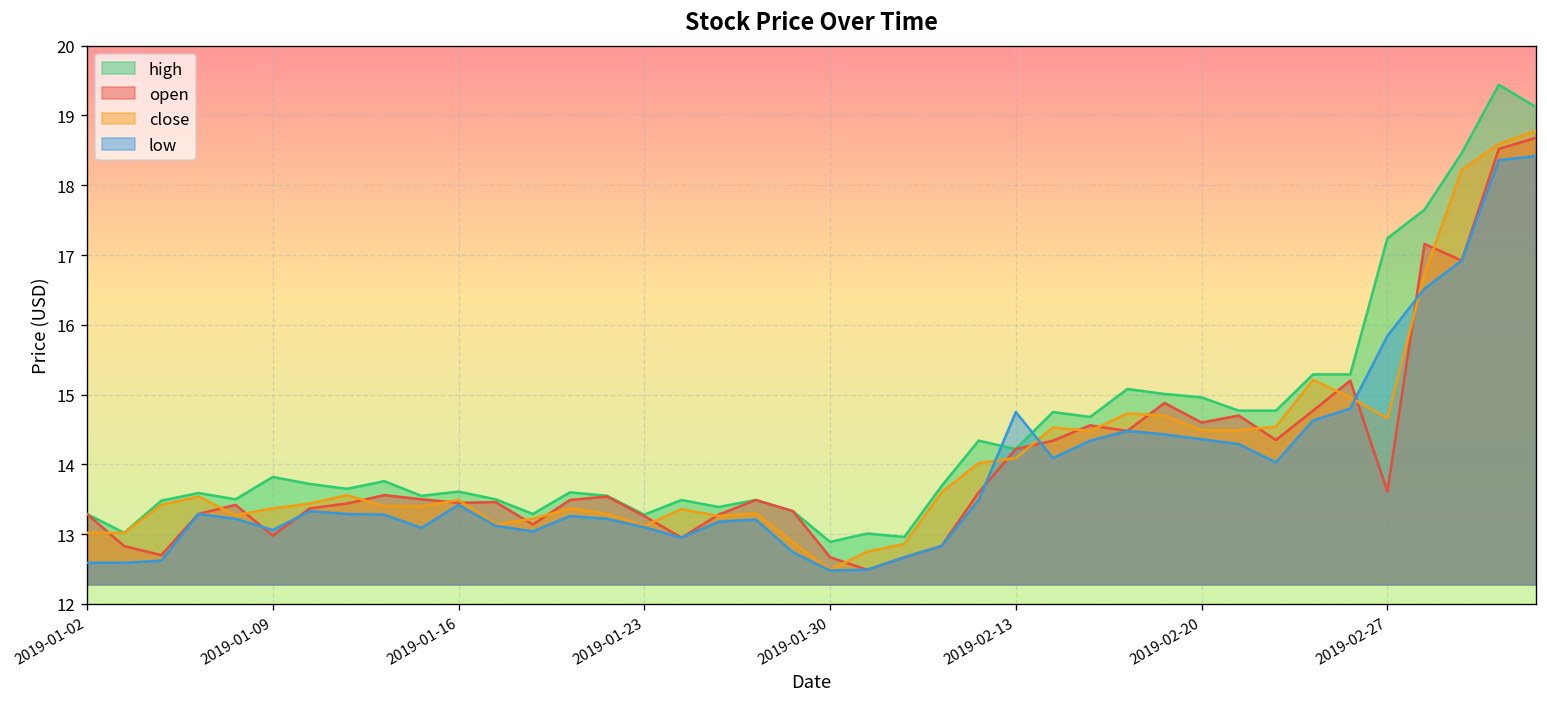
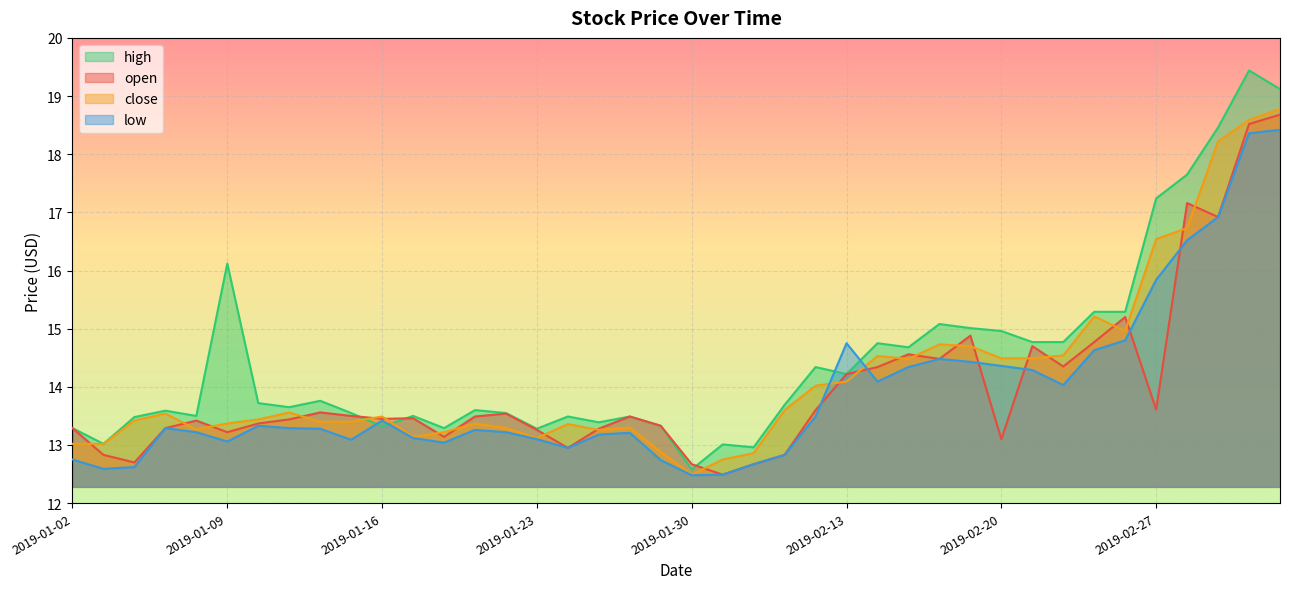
  {
    "high": {
-     "2019-01-09": 13.8,
-     "2019-01-16": 13.6,
-     "2019-01-30": 12.9,
+     "2019-01-09": 16.1,
+     "2019-01-16": 13.3,
+     "2019-01-30": 12.6,
      "2019-02-20": 15.0,
      "2019-02-27": 17.2
    },
    "open": {
-     "2019-01-09": 13.0,
+     "2019-01-09": 13.2,
      "2019-01-30": 12.7,
-     "2019-02-20": 14.6,
+     "2019-02-20": 13.1,
      "2019-02-27": 13.6
    },
    "close": {
      "2019-01-02": 13.0,
      "2019-01-09": 13.4,
      "2019-02-13": 14.1,
      "2019-02-20": 14.5,
-     "2019-02-27": 14.7
+     "2019-02-27": 16.5
    },
    "low": {
-     "2019-01-02": 12.6,
+     "2019-01-02": 12.8,
      "2019-01-09": 13.1,
      "2019-02-13": 14.8,
      "2019-02-20": 14.4,
      "2019-02-27": 15.8
    }
  }
